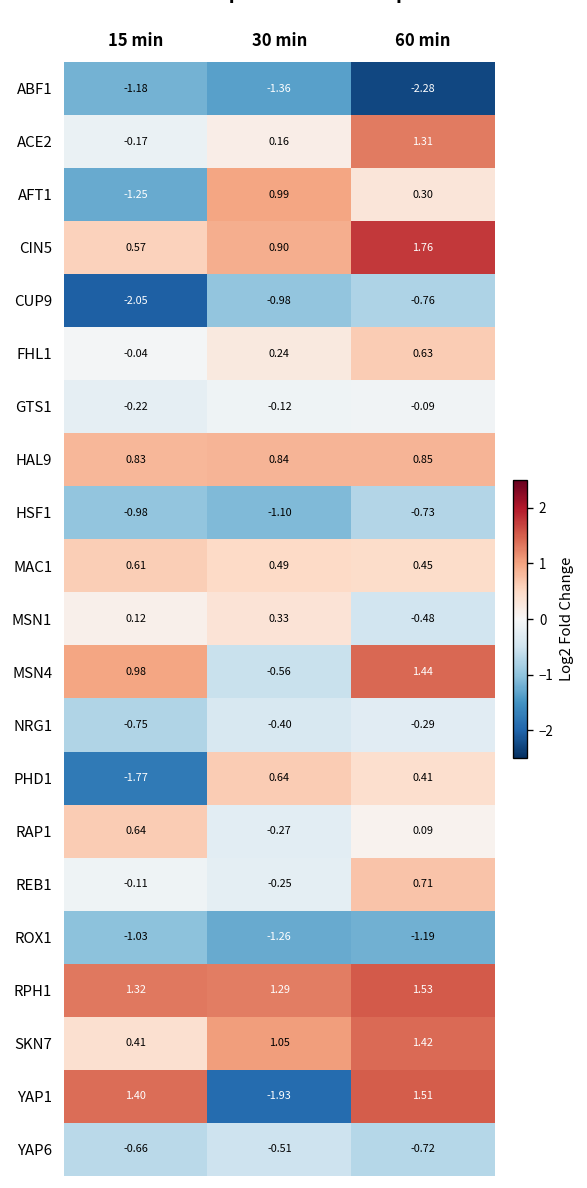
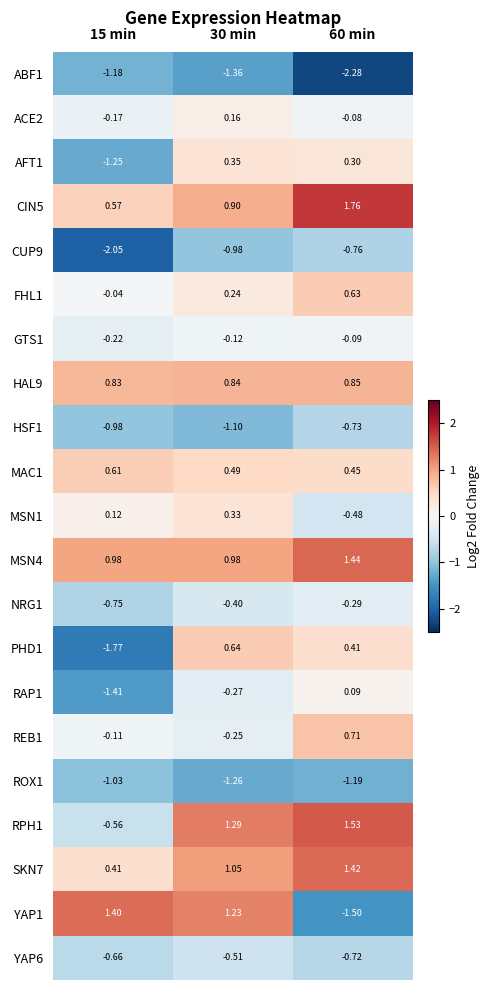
  {
    "ABF1": {
      "15 min": -1.18,
      "30 min": -1.36,
      "60 min": -2.28
    },
    "ACE2": {
      "15 min": -0.17,
      "30 min": 0.16,
-     "60 min": 1.31
+     "60 min": -0.08
    },
    "AFT1": {
      "15 min": -1.25,
-     "30 min": 0.99,
+     "30 min": 0.35,
      "60 min": 0.30
    },
    "CIN5": {
      "15 min": 0.57,
      "30 min": 0.90,
      "60 min": 1.76
    },
    "CUP9": {
      "15 min": -2.05,
      "30 min": -0.98,
      "60 min": -0.76
    },
    "FHL1": {
      "15 min": -0.04,
      "30 min": 0.24,
      "60 min": 0.63
    },
    "GTS1": {
      "15 min": -0.22,
      "30 min": -0.12,
      "60 min": -0.09
    },
    "HAL9": {
      "15 min": 0.83,
      "30 min": 0.84,
      "60 min": 0.85
    },
    "HSF1": {
      "15 min": -0.98,
      "30 min": -1.10,
      "60 min": -0.73
    },
    "MAC1": {
      "15 min": 0.61,
      "30 min": 0.49,
      "60 min": 0.45
    },
    "MSN1": {
      "15 min": 0.12,
      "30 min": 0.33,
      "60 min": -0.48
    },
    "MSN4": {
      "15 min": 0.98,
-     "30 min": -0.56,
+     "30 min": 0.98,
      "60 min": 1.44
    },
    "NRG1": {
      "15 min": -0.75,
      "30 min": -0.40,
      "60 min": -0.29
    },
    "PHD1": {
      "15 min": -1.77,
      "30 min": 0.64,
      "60 min": 0.41
    },
    "RAP1": {
-     "15 min": 0.64,
+     "15 min": -1.41,
      "30 min": -0.27,
      "60 min": 0.09
    },
    "REB1": {
      "15 min": -0.11,
      "30 min": -0.25,
      "60 min": 0.71
    },
    "ROX1": {
      "15 min": -1.03,
      "30 min": -1.26,
      "60 min": -1.19
    },
    "RPH1": {
-     "15 min": 1.32,
+     "15 min": -0.56,
      "30 min": 1.29,
      "60 min": 1.53
    },
    "SKN7": {
      "15 min": 0.41,
      "30 min": 1.05,
      "60 min": 1.42
    },
    "YAP1": {
      "15 min": 1.40,
-     "30 min": -1.93,
-     "60 min": 1.51
+     "30 min": 1.23,
+     "60 min": -1.50
    },
    "YAP6": {
      "15 min": -0.66,
      "30 min": -0.51,
      "60 min": -0.72
    }
  }
